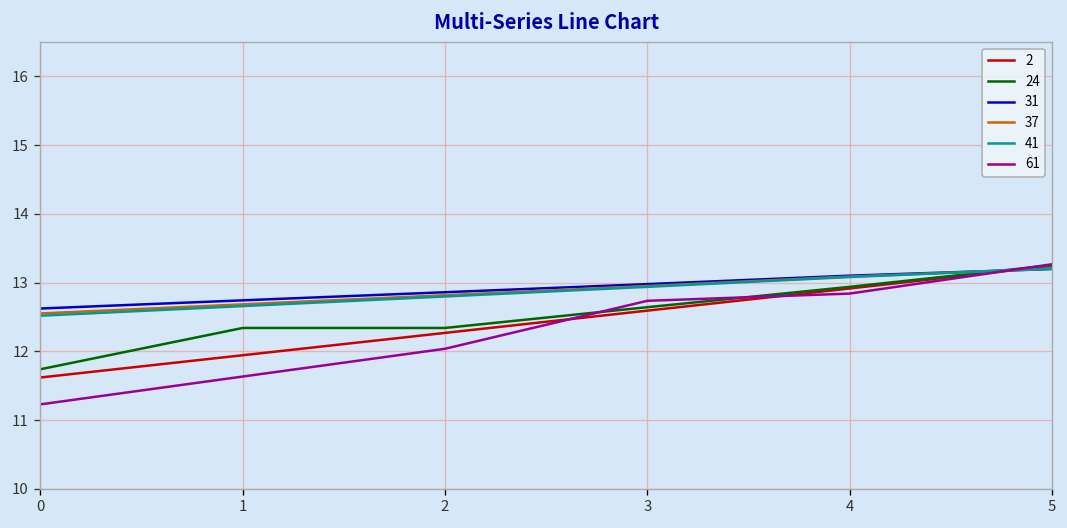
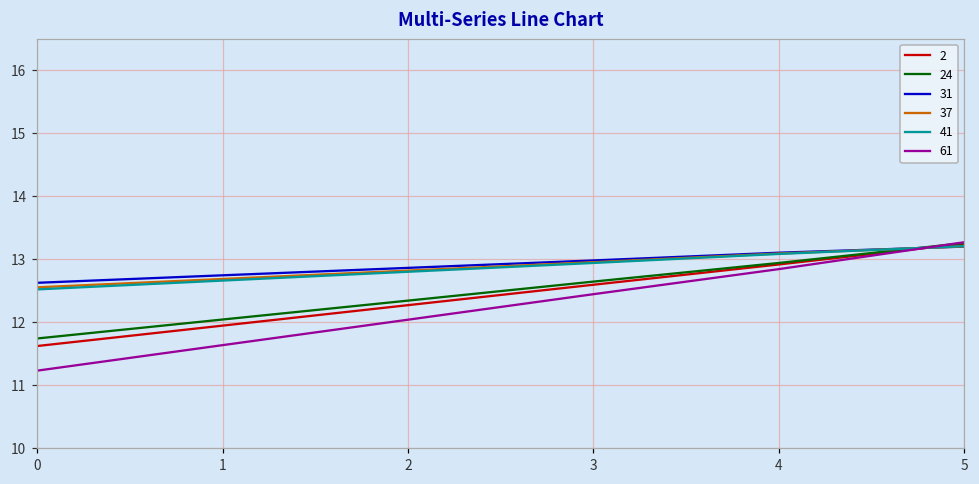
  {
    "2": {
      "0": 11.6,
      "1": 11.9,
      "2": 12.3,
      "3": 12.6
    },
    "24": {
      "0": 11.7,
-     "1": 12.3,
+     "1": 12.0,
      "2": 12.3,
      "3": 12.6
    },
    "31": {
      "0": 12.6,
      "1": 12.7
    },
    "61": {
      "0": 11.2,
      "1": 11.6,
      "2": 12.0,
-     "3": 12.7,
+     "3": 12.4,
      "4": 12.8
    }
  }
